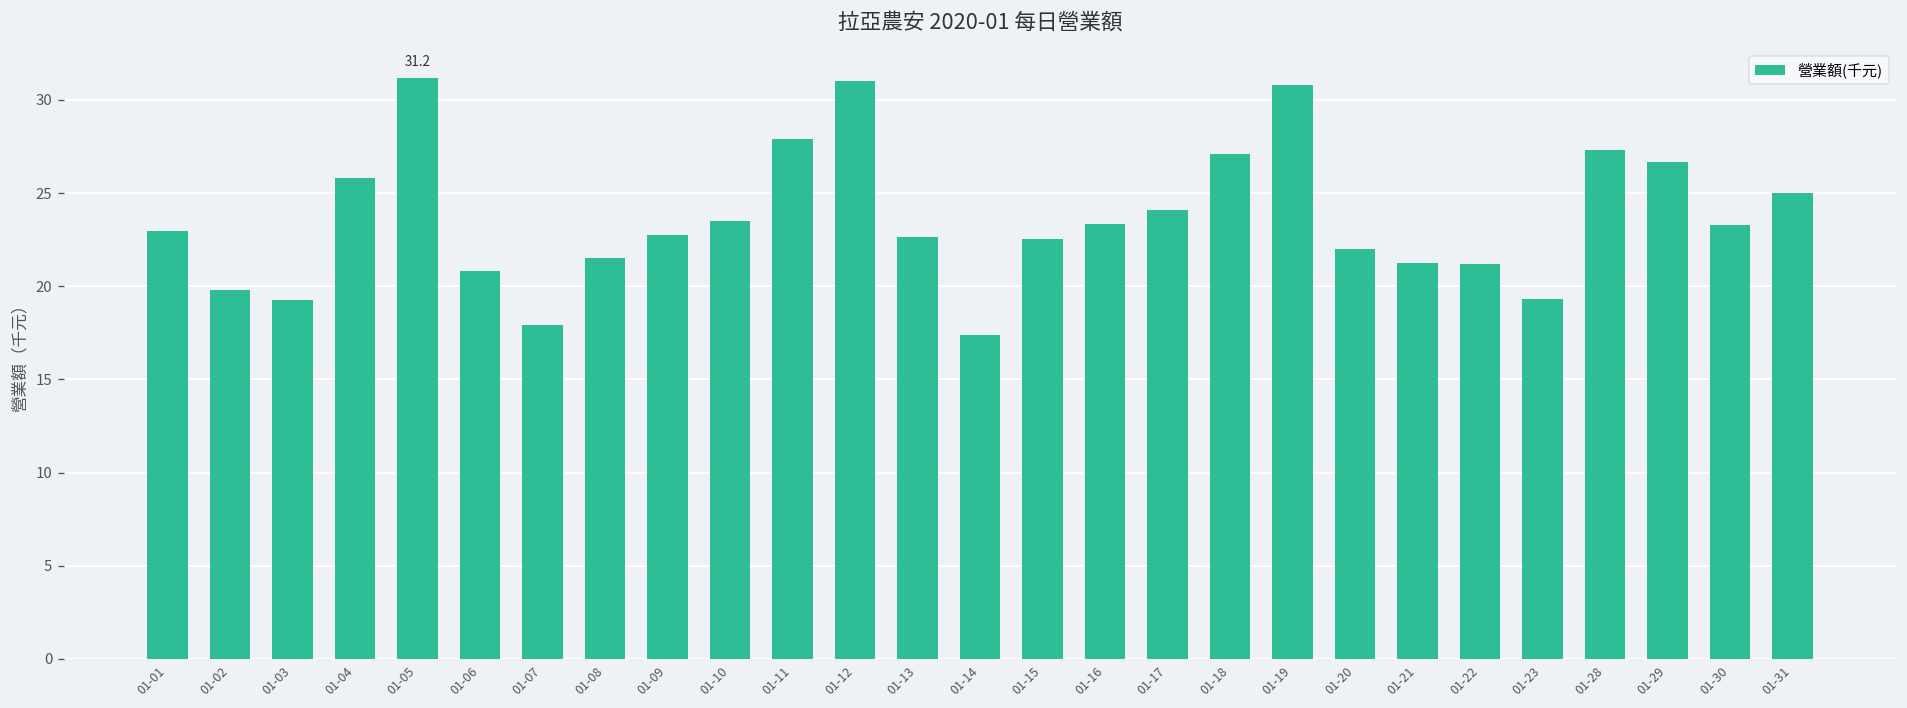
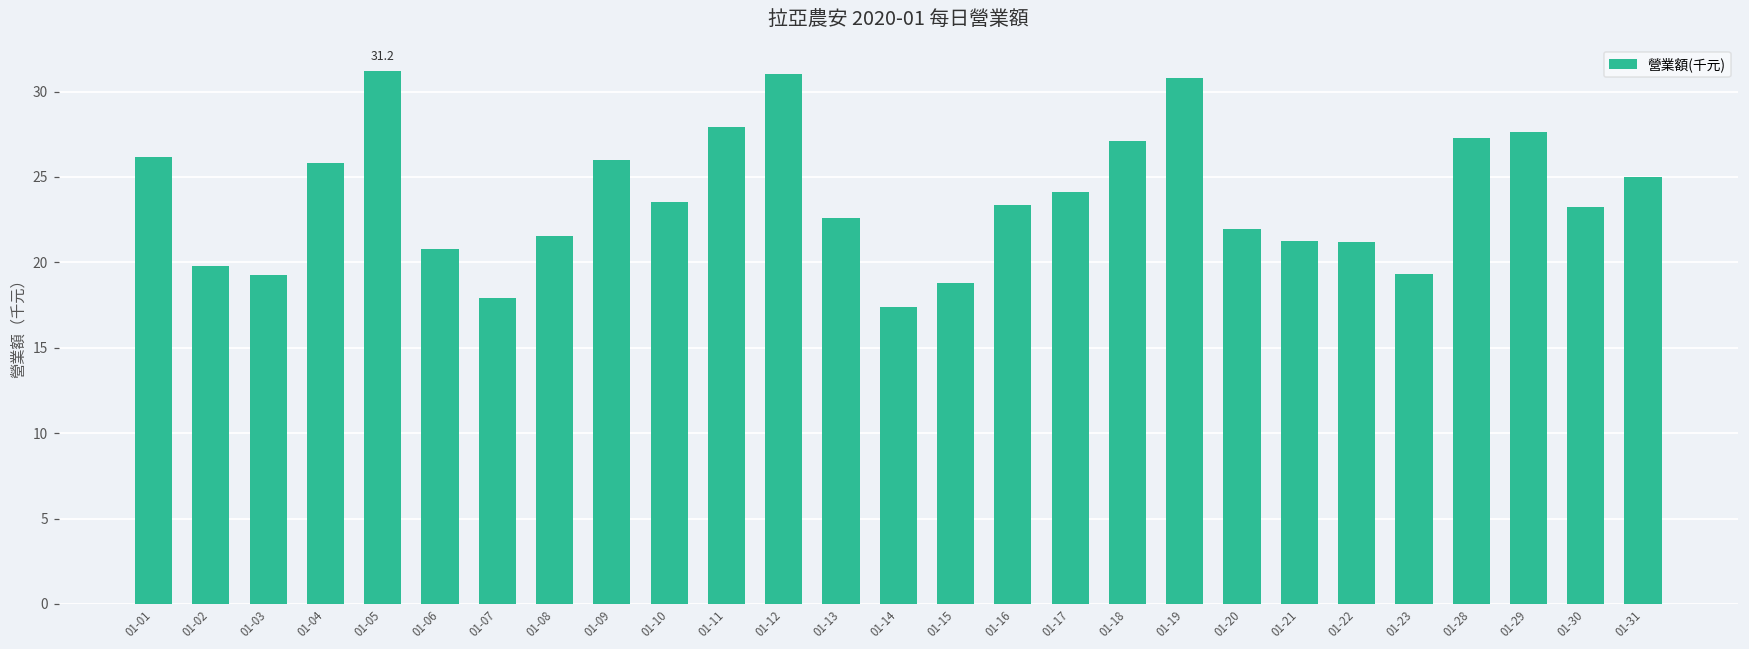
  {
-   "01-01": 23.0,
+   "01-01": 26.2,
    "01-02": 19.8,
    "01-03": 19.3,
    "01-04": 25.8,
    "01-06": 20.8,
    "01-07": 17.9,
    "01-08": 21.5,
-   "01-09": 22.7,
+   "01-09": 26.0,
    "01-10": 23.5,
    "01-11": 27.9,
    "01-12": 31.0,
    "01-13": 22.6,
    "01-14": 17.4,
-   "01-15": 22.5,
+   "01-15": 18.8,
    "01-16": 23.4,
    "01-17": 24.1,
    "01-18": 27.1,
    "01-19": 30.8,
    "01-20": 22.0,
    "01-21": 21.3,
    "01-22": 21.2,
    "01-23": 19.3,
    "01-28": 27.3,
-   "01-29": 26.7,
+   "01-29": 27.6,
    "01-30": 23.3,
    "01-31": 25.0
  }
